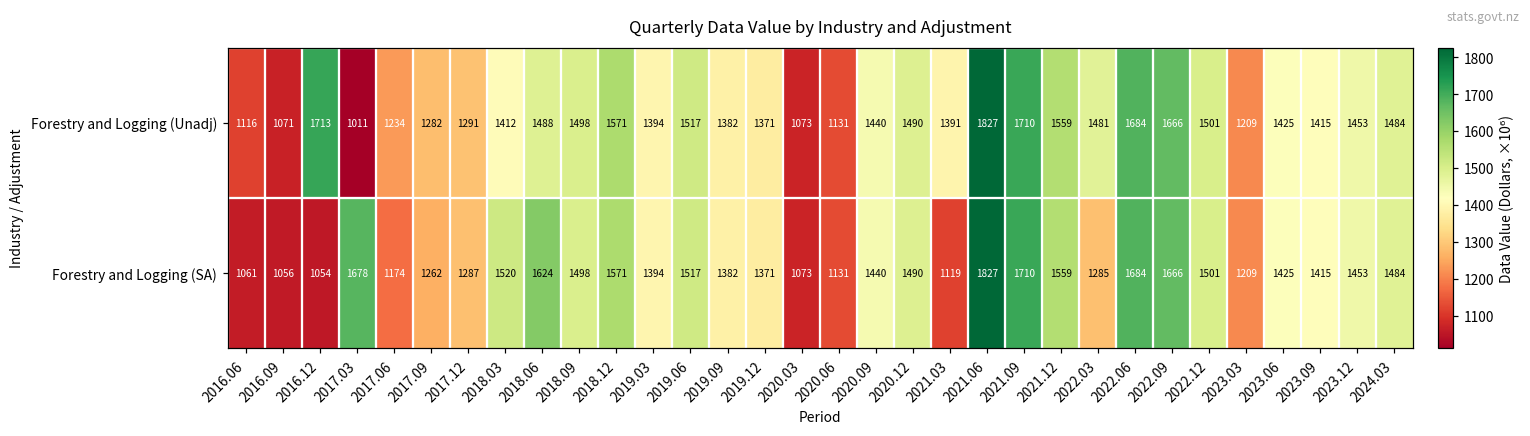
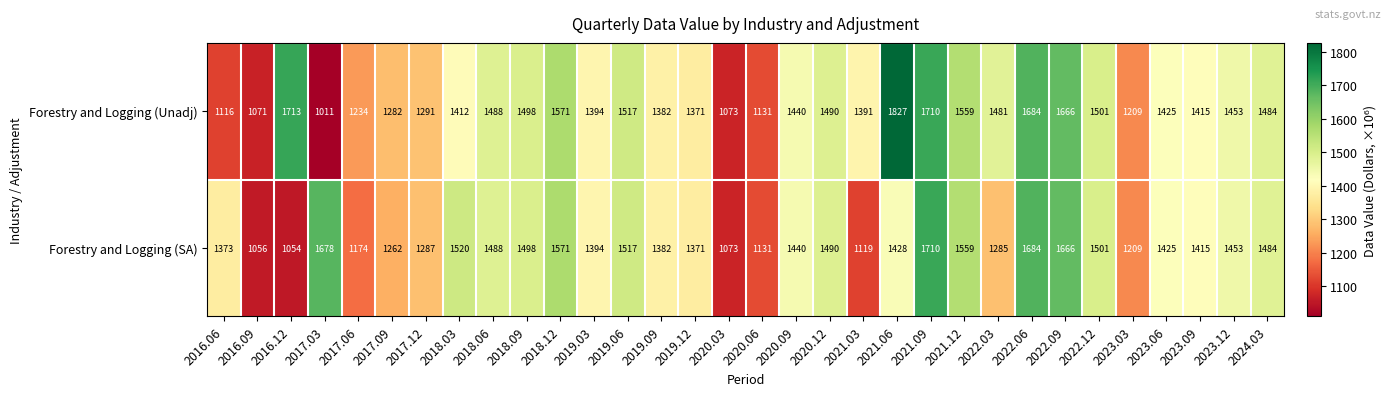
  {
    "Forestry and Logging (Unadj)": {
      "2016.06": 1116,
      "2016.09": 1071,
      "2016.12": 1713,
      "2017.03": 1011,
      "2017.06": 1234,
      "2017.09": 1282,
      "2017.12": 1291,
      "2018.03": 1412,
      "2018.06": 1488,
      "2018.09": 1498,
      "2018.12": 1571,
      "2019.03": 1394,
      "2019.06": 1517,
      "2019.09": 1382,
      "2019.12": 1371,
      "2020.03": 1073,
      "2020.06": 1131,
      "2020.09": 1440,
      "2020.12": 1490,
      "2021.03": 1391,
      "2021.06": 1827,
      "2021.09": 1710,
      "2021.12": 1559,
      "2022.03": 1481,
      "2022.06": 1684,
      "2022.09": 1666,
      "2022.12": 1501,
      "2023.03": 1209,
      "2023.06": 1425,
      "2023.09": 1415,
      "2023.12": 1453,
      "2024.03": 1484
    },
    "Forestry and Logging (SA)": {
-     "2016.06": 1061,
+     "2016.06": 1373,
      "2016.09": 1056,
      "2016.12": 1054,
      "2017.03": 1678,
      "2017.06": 1174,
      "2017.09": 1262,
      "2017.12": 1287,
      "2018.03": 1520,
-     "2018.06": 1624,
+     "2018.06": 1488,
      "2018.09": 1498,
      "2018.12": 1571,
      "2019.03": 1394,
      "2019.06": 1517,
      "2019.09": 1382,
      "2019.12": 1371,
      "2020.03": 1073,
      "2020.06": 1131,
      "2020.09": 1440,
      "2020.12": 1490,
      "2021.03": 1119,
-     "2021.06": 1827,
+     "2021.06": 1428,
      "2021.09": 1710,
      "2021.12": 1559,
      "2022.03": 1285,
      "2022.06": 1684,
      "2022.09": 1666,
      "2022.12": 1501,
      "2023.03": 1209,
      "2023.06": 1425,
      "2023.09": 1415,
      "2023.12": 1453,
      "2024.03": 1484
    }
  }
